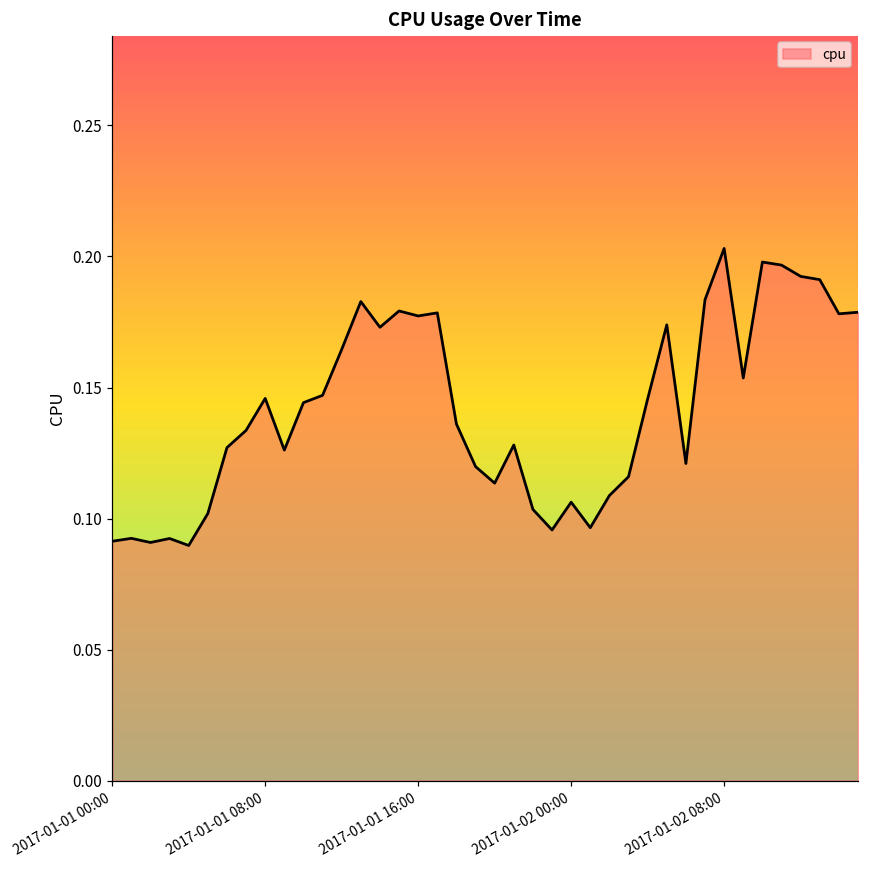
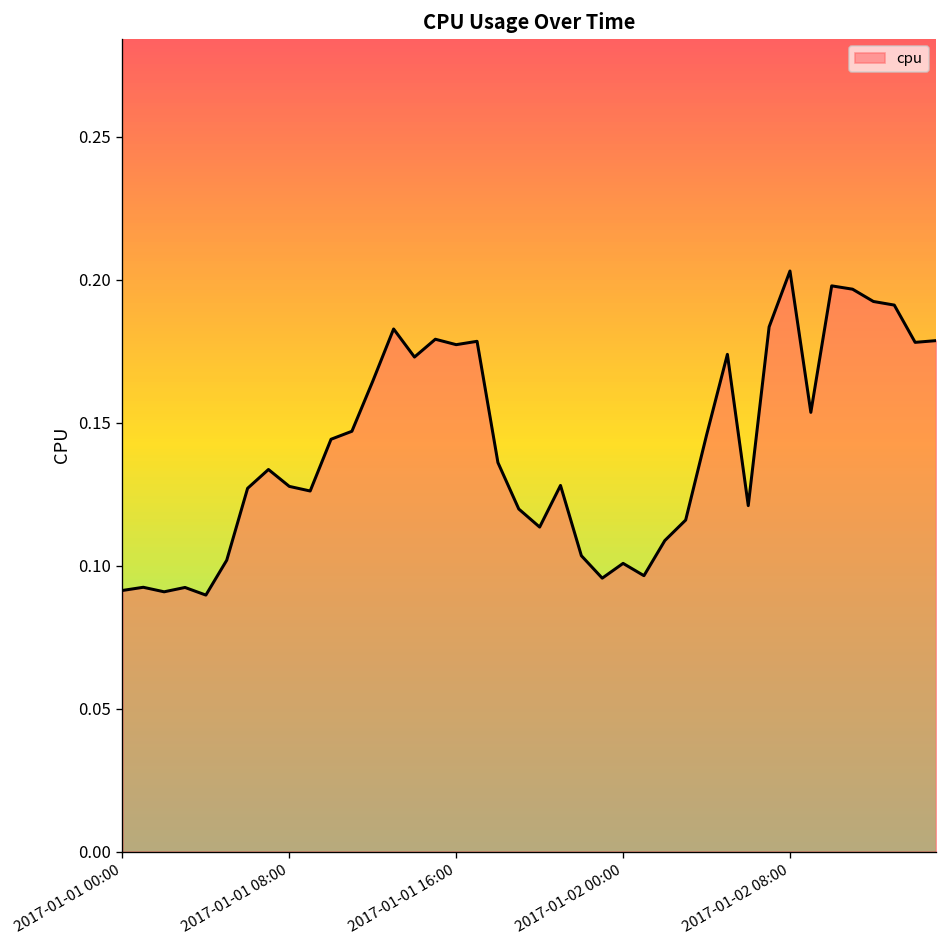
  {
    "2017-01-01 00:00": 0.091,
-   "2017-01-01 08:00": 0.146,
+   "2017-01-01 08:00": 0.128,
    "2017-01-01 16:00": 0.177,
-   "2017-01-02 00:00": 0.106,
+   "2017-01-02 00:00": 0.101,
    "2017-01-02 08:00": 0.203
  }
